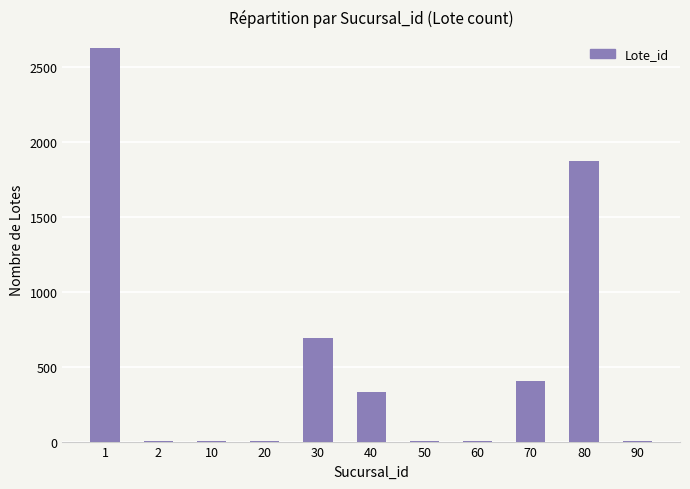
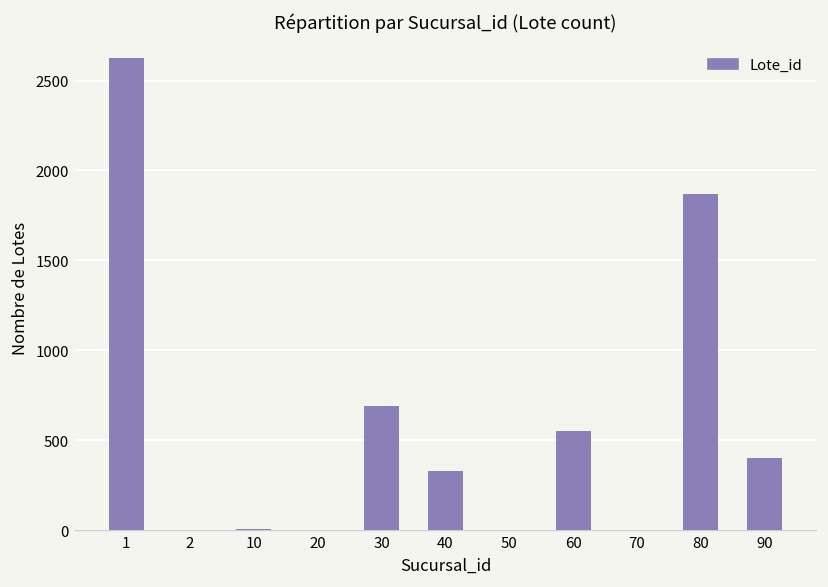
  {
    "1": 2630,
    "30": 690,
    "40": 330,
-   "60": 0,
-   "70": 410,
+   "60": 550,
+   "70": 0,
    "80": 1870,
-   "90": 0
+   "90": 400
  }
